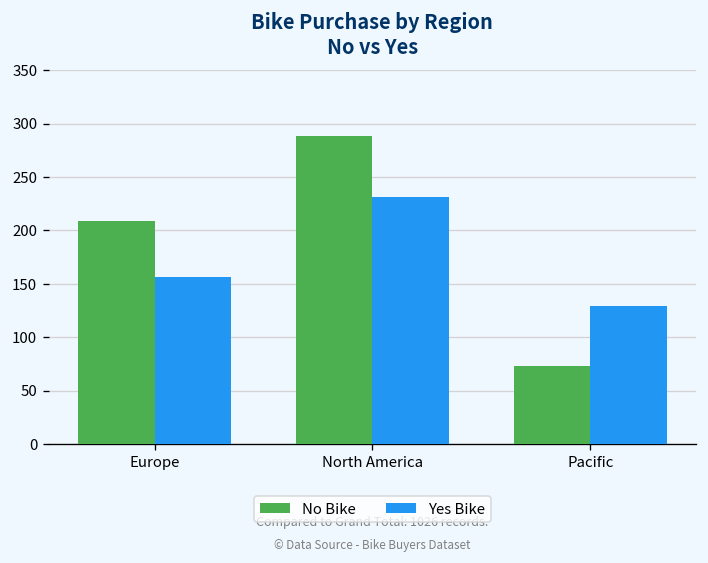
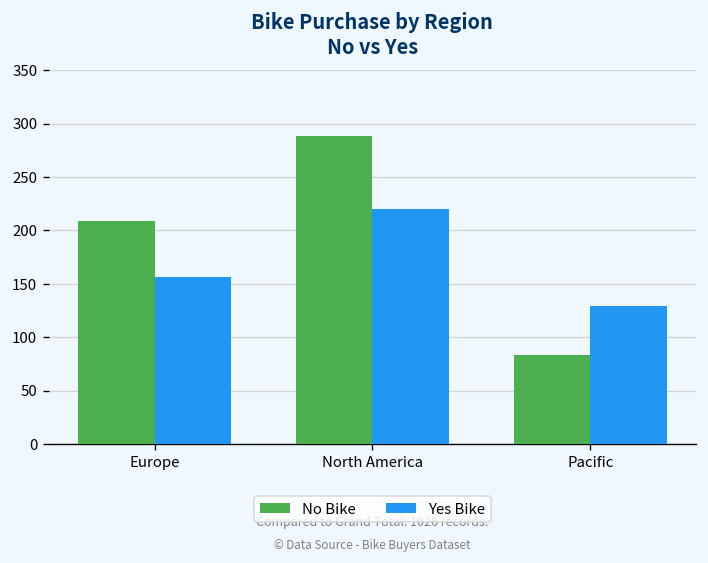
  {
    "No Bike": {
      "Europe": 210,
      "North America": 290,
-     "Pacific": 70
+     "Pacific": 80
    },
    "Yes Bike": {
      "Europe": 160,
-     "North America": 230,
+     "North America": 220,
      "Pacific": 130
    }
  }
